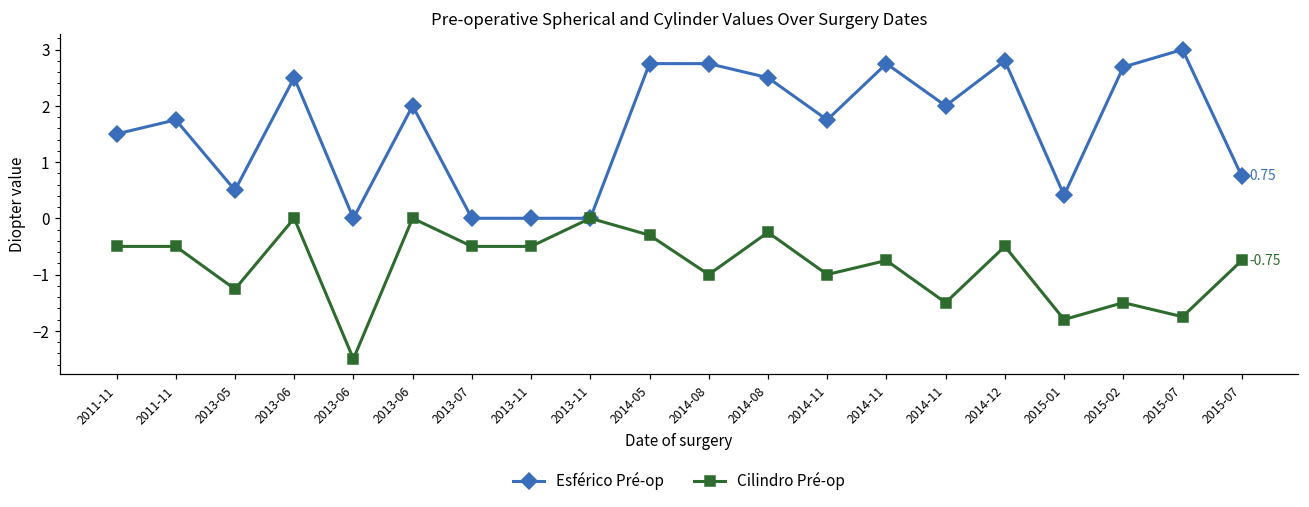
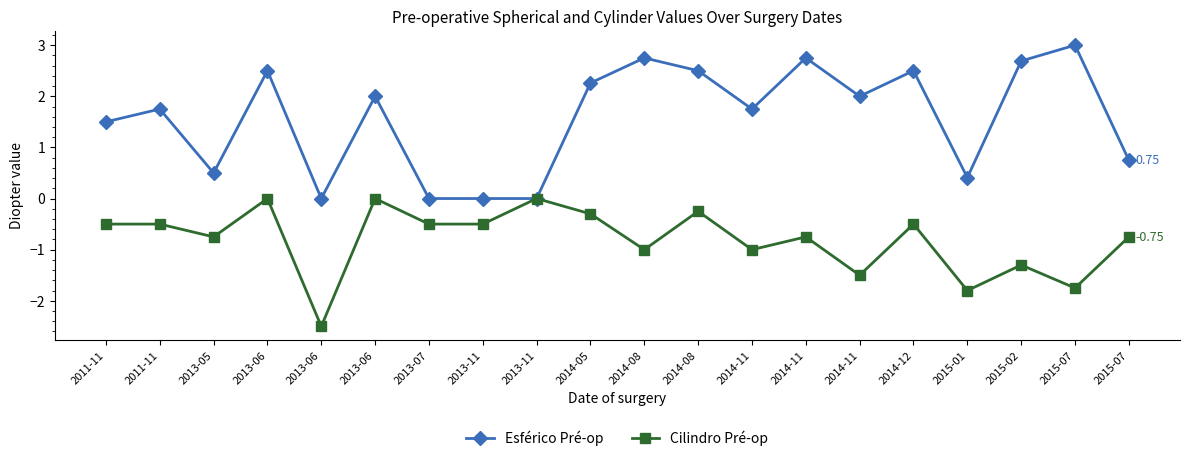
  {
    "Esférico Pré-op": {
      "2013-05": 0.5,
      "2013-07": 0.0,
-     "2014-05": 2.8,
-     "2014-12": 2.8,
+     "2014-05": 2.3,
+     "2014-12": 2.5,
      "2015-01": 0.4,
      "2015-02": 2.7
    },
    "Cilindro Pré-op": {
-     "2013-05": -1.3,
+     "2013-05": -0.8,
      "2013-07": -0.5,
      "2014-05": -0.3,
      "2014-12": -0.5,
      "2015-01": -1.8,
-     "2015-02": -1.5
+     "2015-02": -1.3
    }
  }
